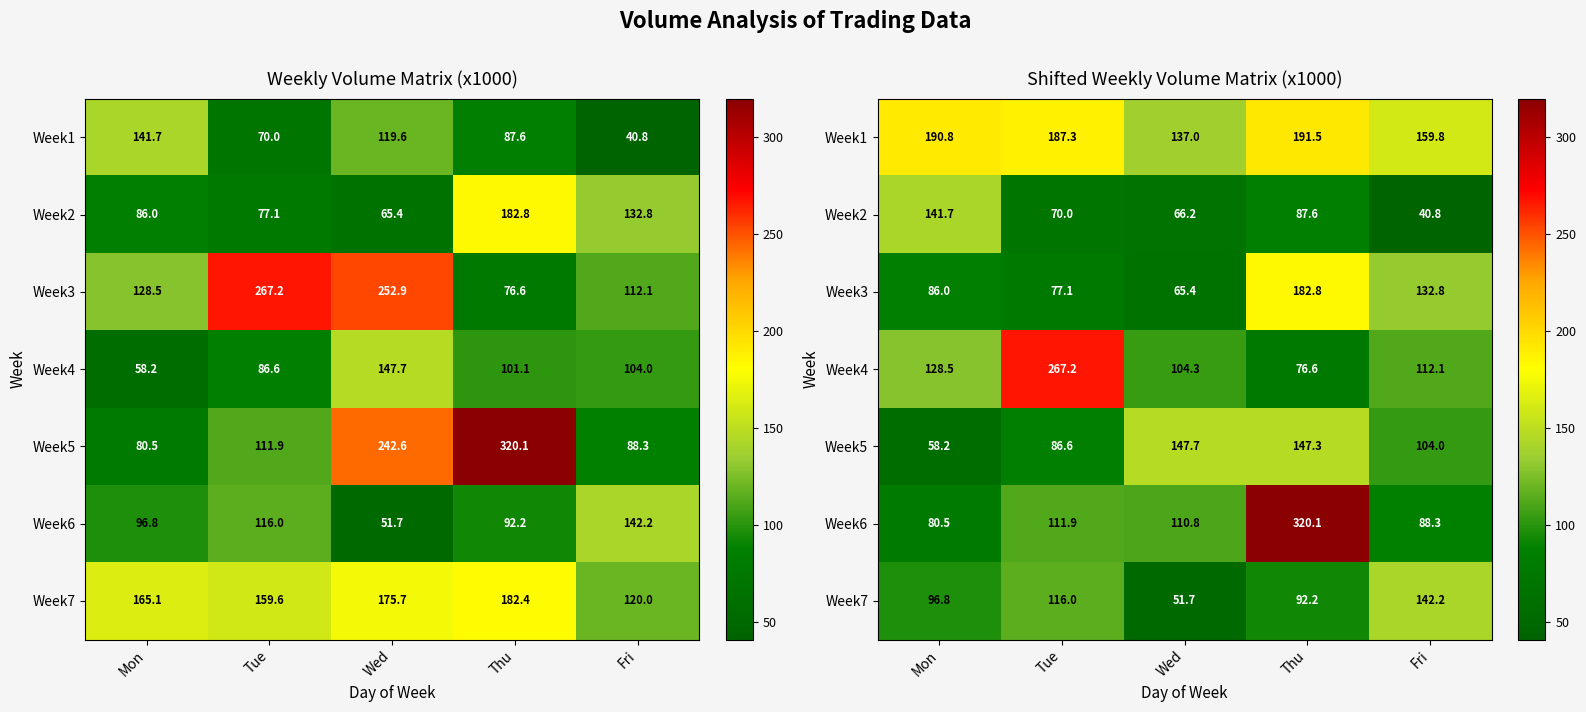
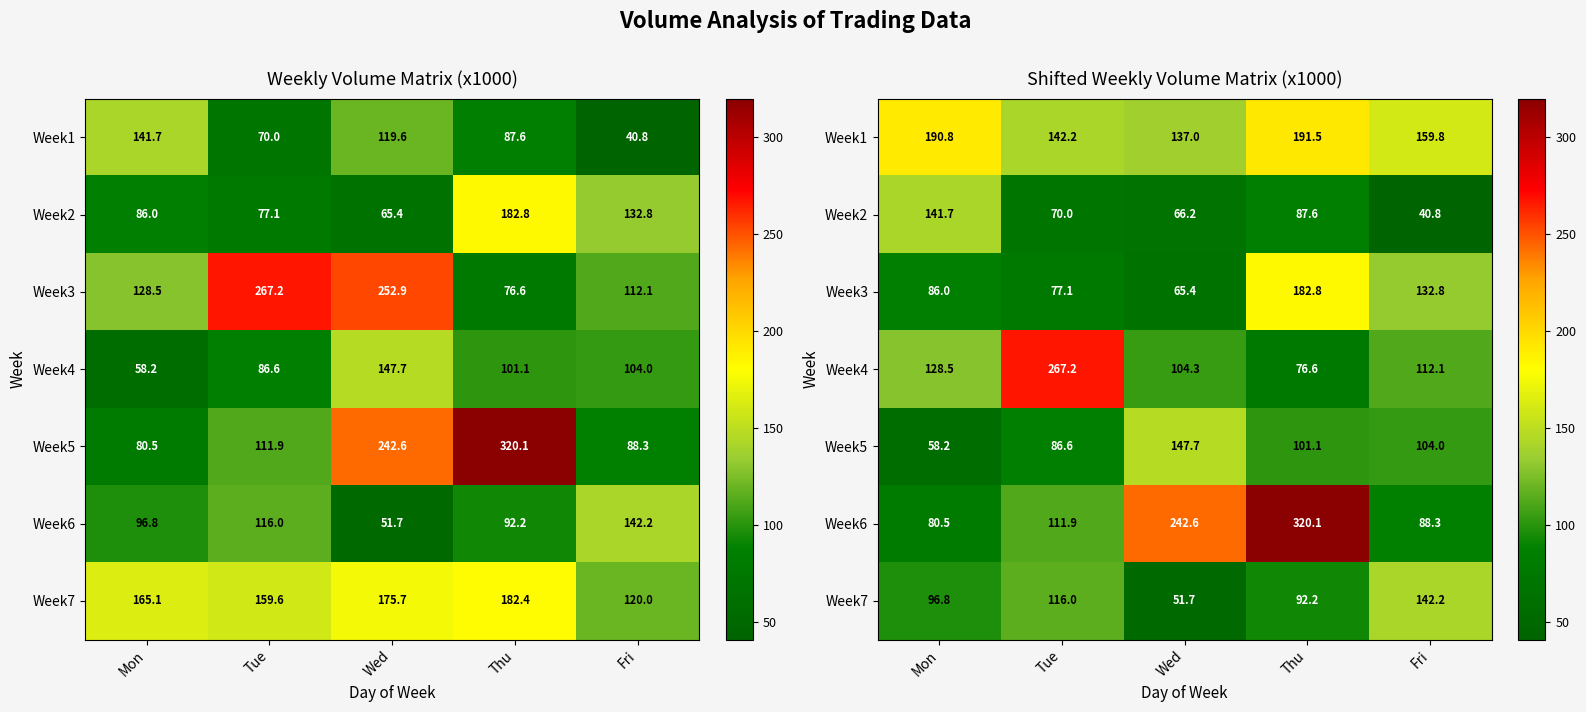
  {
    "Weekly Volume Matrix (x1000)": {
      "Week1": {
        "Mon": 141.7,
        "Tue": 70.0,
        "Wed": 119.6,
        "Thu": 87.6,
        "Fri": 40.8
      },
      "Week2": {
        "Mon": 86.0,
        "Tue": 77.1,
        "Wed": 65.4,
        "Thu": 182.8,
        "Fri": 132.8
      },
      "Week3": {
        "Mon": 128.5,
        "Tue": 267.2,
        "Wed": 252.9,
        "Thu": 76.6,
        "Fri": 112.1
      },
      "Week4": {
        "Mon": 58.2,
        "Tue": 86.6,
        "Wed": 147.7,
        "Thu": 101.1,
        "Fri": 104.0
      },
      "Week5": {
        "Mon": 80.5,
        "Tue": 111.9,
        "Wed": 242.6,
        "Thu": 320.1,
        "Fri": 88.3
      },
      "Week6": {
        "Mon": 96.8,
        "Tue": 116.0,
        "Wed": 51.7,
        "Thu": 92.2,
        "Fri": 142.2
      },
      "Week7": {
        "Mon": 165.1,
        "Tue": 159.6,
        "Wed": 175.7,
        "Thu": 182.4,
        "Fri": 120.0
      }
    },
    "Shifted Weekly Volume Matrix (x1000)": {
      "Week1": {
        "Mon": 190.8,
-       "Tue": 187.3,
+       "Tue": 142.2,
        "Wed": 137.0,
        "Thu": 191.5,
        "Fri": 159.8
      },
      "Week2": {
        "Mon": 141.7,
        "Tue": 70.0,
        "Wed": 66.2,
        "Thu": 87.6,
        "Fri": 40.8
      },
      "Week3": {
        "Mon": 86.0,
        "Tue": 77.1,
        "Wed": 65.4,
        "Thu": 182.8,
        "Fri": 132.8
      },
      "Week4": {
        "Mon": 128.5,
        "Tue": 267.2,
        "Wed": 104.3,
        "Thu": 76.6,
        "Fri": 112.1
      },
      "Week5": {
        "Mon": 58.2,
        "Tue": 86.6,
        "Wed": 147.7,
-       "Thu": 147.3,
+       "Thu": 101.1,
        "Fri": 104.0
      },
      "Week6": {
        "Mon": 80.5,
        "Tue": 111.9,
-       "Wed": 110.8,
+       "Wed": 242.6,
        "Thu": 320.1,
        "Fri": 88.3
      },
      "Week7": {
        "Mon": 96.8,
        "Tue": 116.0,
        "Wed": 51.7,
        "Thu": 92.2,
        "Fri": 142.2
      }
    }
  }
